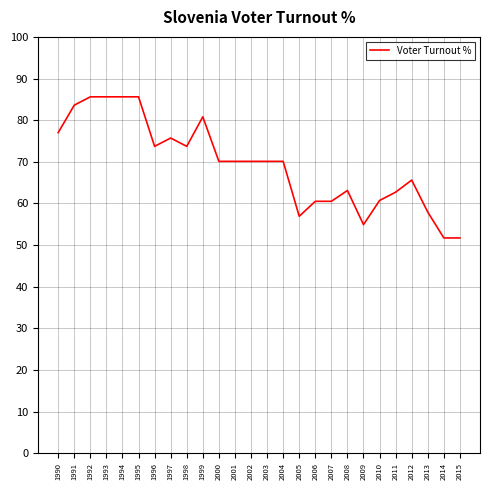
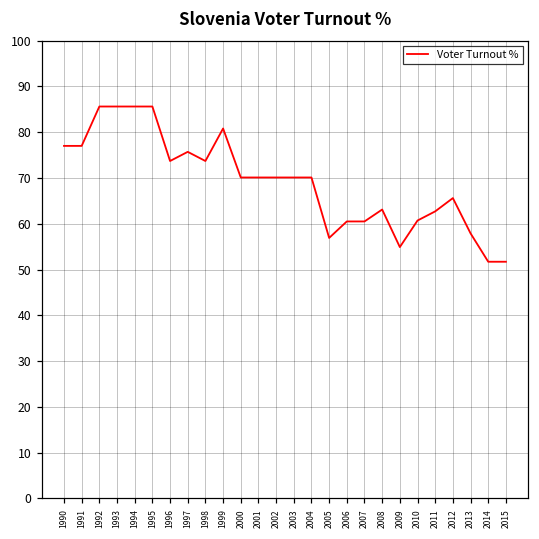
  {
    "1990": 77,
-   "1991": 84,
+   "1991": 77,
    "1992": 86,
    "1993": 86,
    "1994": 86,
    "1995": 86,
    "1996": 74,
    "1997": 76,
    "1998": 74,
    "1999": 81,
    "2000": 70,
    "2001": 70,
    "2002": 70,
    "2003": 70,
    "2004": 70,
    "2005": 57,
    "2006": 61,
    "2007": 61,
    "2008": 63,
    "2009": 55,
    "2010": 61,
    "2011": 63,
    "2012": 66,
    "2013": 58,
    "2014": 52,
    "2015": 52
  }
